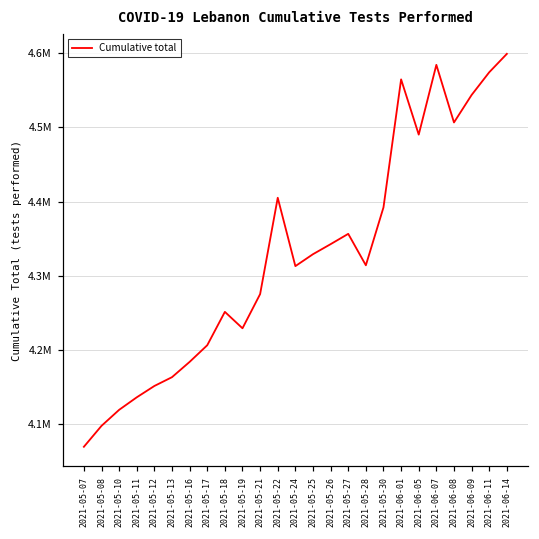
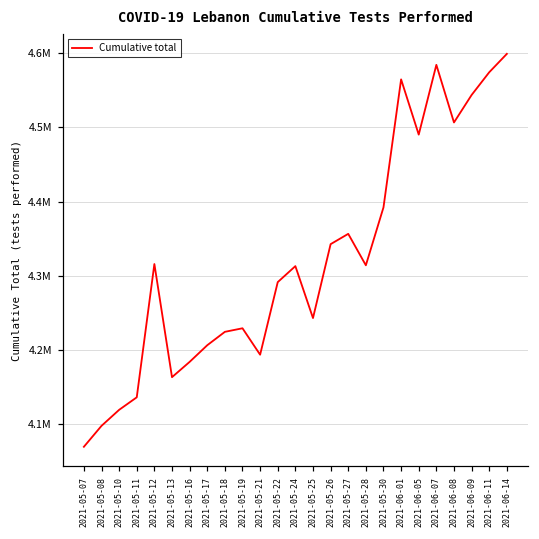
  {
    "2021-05-07": 4070000,
    "2021-05-08": 4100000,
    "2021-05-10": 4120000,
    "2021-05-11": 4140000,
-   "2021-05-12": 4150000,
+   "2021-05-12": 4320000,
    "2021-05-13": 4160000,
    "2021-05-16": 4180000,
    "2021-05-17": 4210000,
-   "2021-05-18": 4250000,
+   "2021-05-18": 4220000,
    "2021-05-19": 4230000,
-   "2021-05-21": 4280000,
-   "2021-05-22": 4410000,
+   "2021-05-21": 4190000,
+   "2021-05-22": 4290000,
    "2021-05-24": 4310000,
-   "2021-05-25": 4330000,
+   "2021-05-25": 4240000,
    "2021-05-26": 4340000,
    "2021-05-27": 4360000,
    "2021-05-28": 4310000,
    "2021-05-30": 4390000,
    "2021-06-01": 4560000,
    "2021-06-05": 4490000,
    "2021-06-07": 4580000,
    "2021-06-08": 4510000,
    "2021-06-09": 4540000,
    "2021-06-11": 4570000,
    "2021-06-14": 4600000
  }
